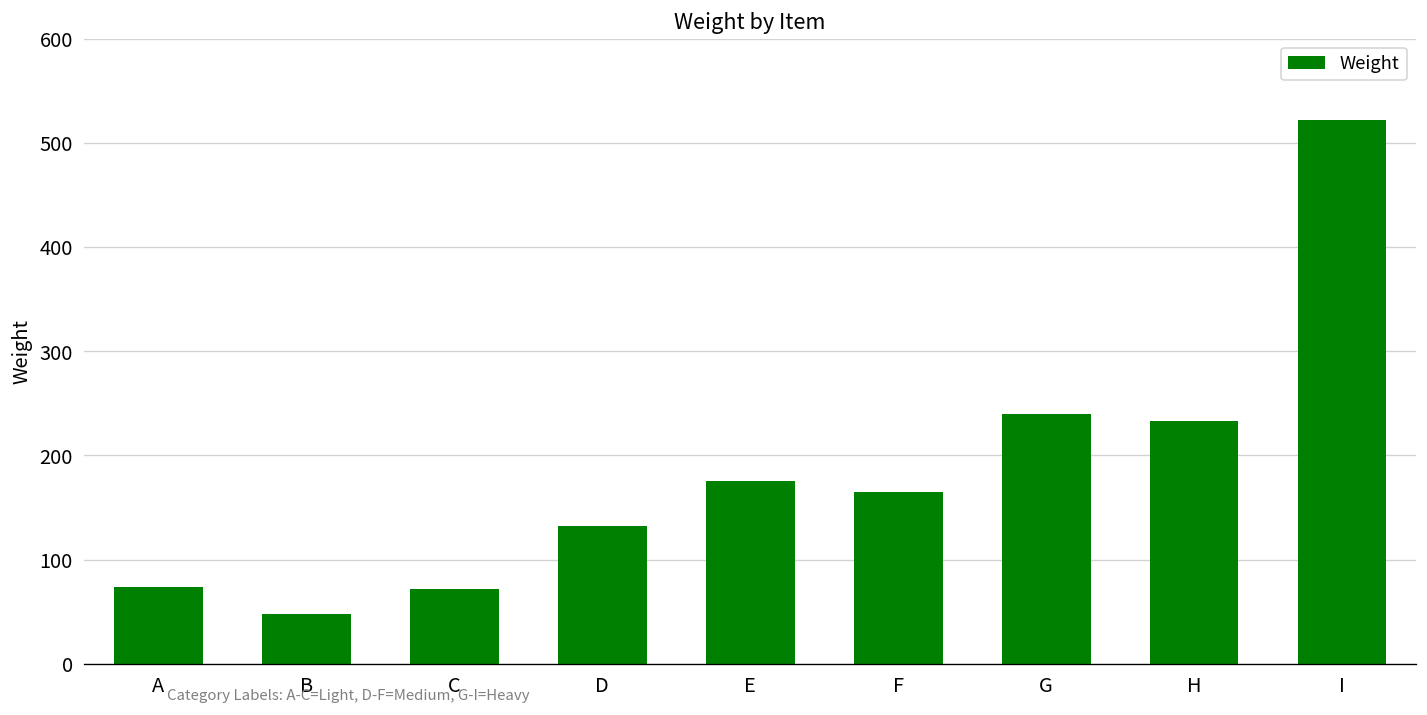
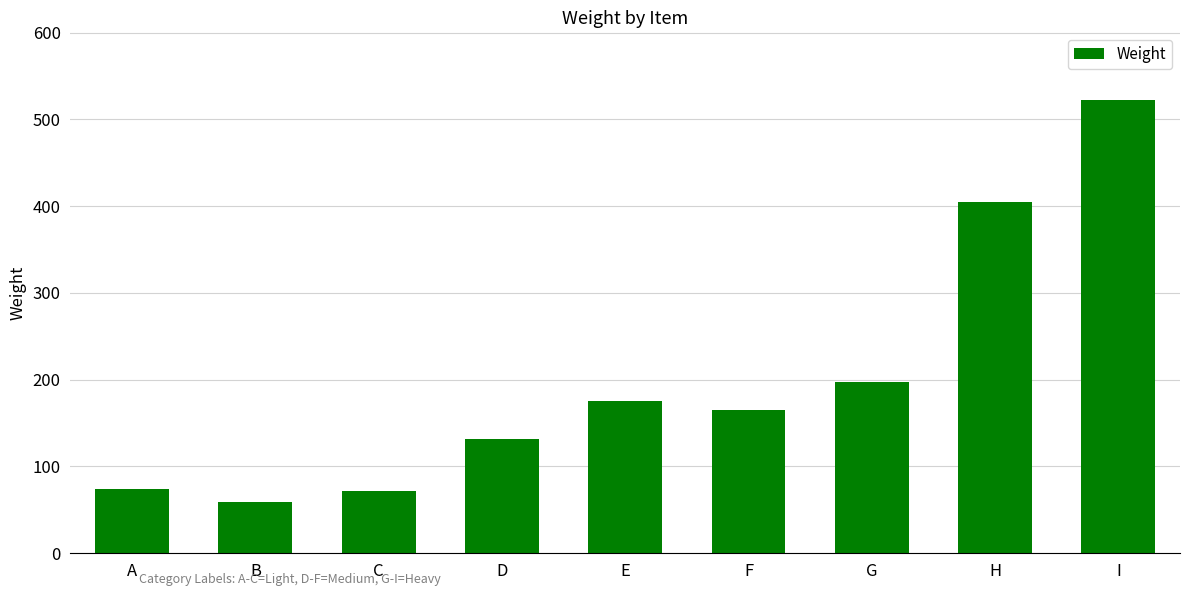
  {
    "A": 70,
-   "B": 50,
+   "B": 60,
    "C": 70,
    "D": 130,
    "E": 180,
    "F": 170,
-   "G": 240,
-   "H": 230,
+   "G": 200,
+   "H": 410,
    "I": 520
  }
